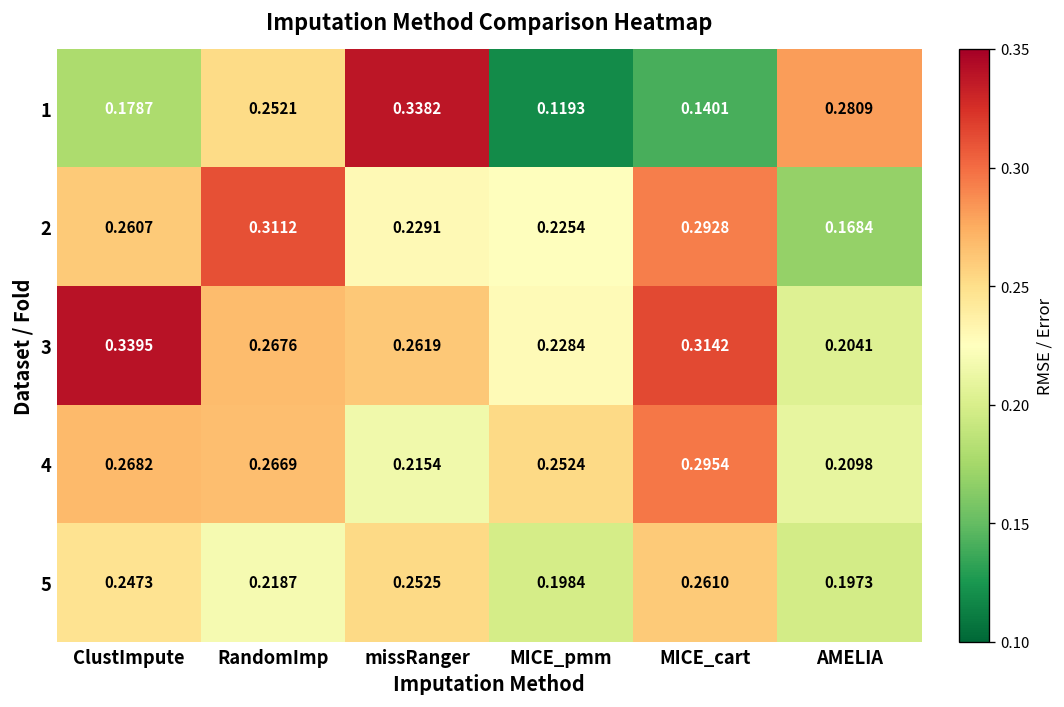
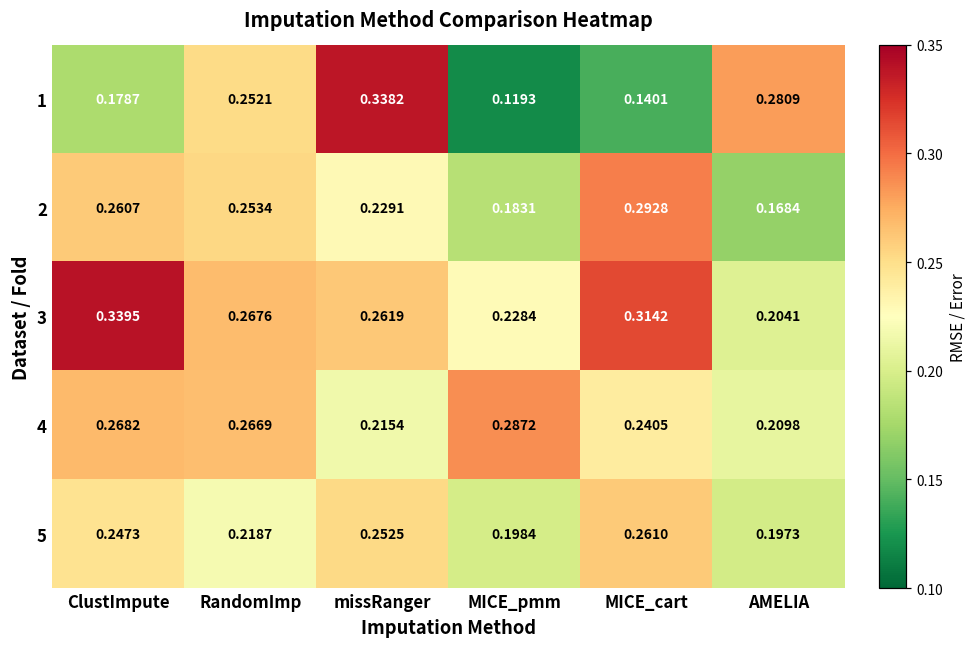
  {
    "1": {
      "ClustImpute": 0.1787,
      "RandomImp": 0.2521,
      "missRanger": 0.3382,
      "MICE_pmm": 0.1193,
      "MICE_cart": 0.1401,
      "AMELIA": 0.2809
    },
    "2": {
      "ClustImpute": 0.2607,
-     "RandomImp": 0.3112,
+     "RandomImp": 0.2534,
      "missRanger": 0.2291,
-     "MICE_pmm": 0.2254,
+     "MICE_pmm": 0.1831,
      "MICE_cart": 0.2928,
      "AMELIA": 0.1684
    },
    "3": {
      "ClustImpute": 0.3395,
      "RandomImp": 0.2676,
      "missRanger": 0.2619,
      "MICE_pmm": 0.2284,
      "MICE_cart": 0.3142,
      "AMELIA": 0.2041
    },
    "4": {
      "ClustImpute": 0.2682,
      "RandomImp": 0.2669,
      "missRanger": 0.2154,
-     "MICE_pmm": 0.2524,
-     "MICE_cart": 0.2954,
+     "MICE_pmm": 0.2872,
+     "MICE_cart": 0.2405,
      "AMELIA": 0.2098
    },
    "5": {
      "ClustImpute": 0.2473,
      "RandomImp": 0.2187,
      "missRanger": 0.2525,
      "MICE_pmm": 0.1984,
      "MICE_cart": 0.2610,
      "AMELIA": 0.1973
    }
  }
